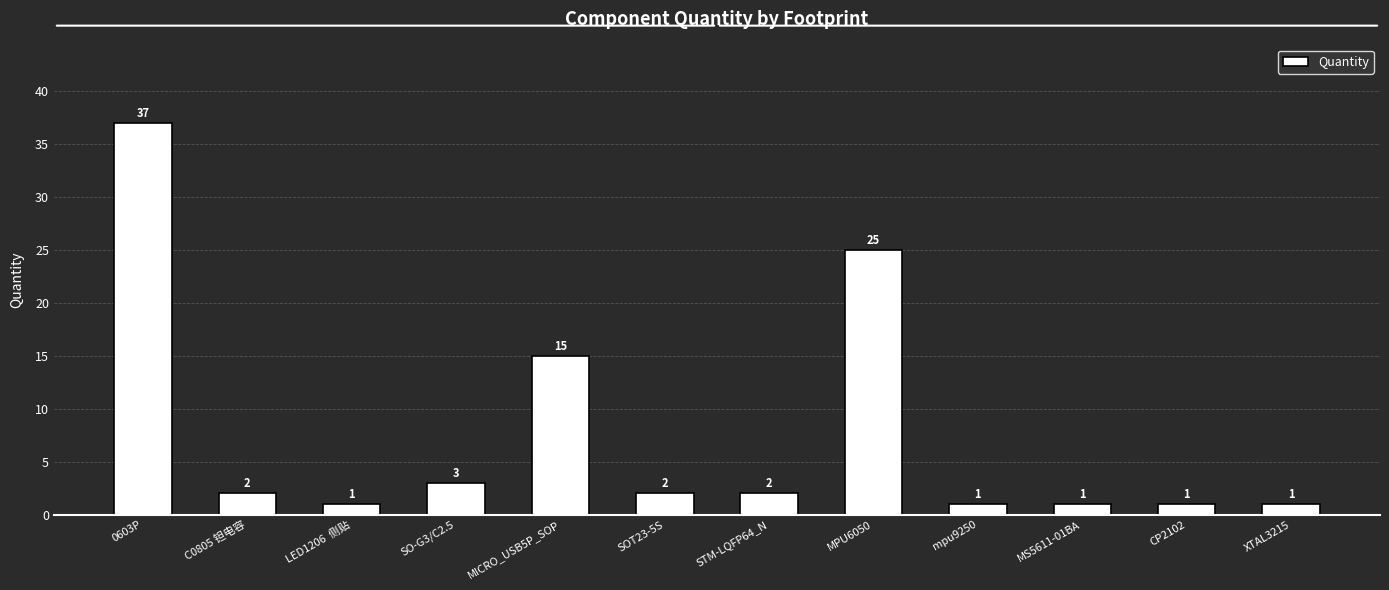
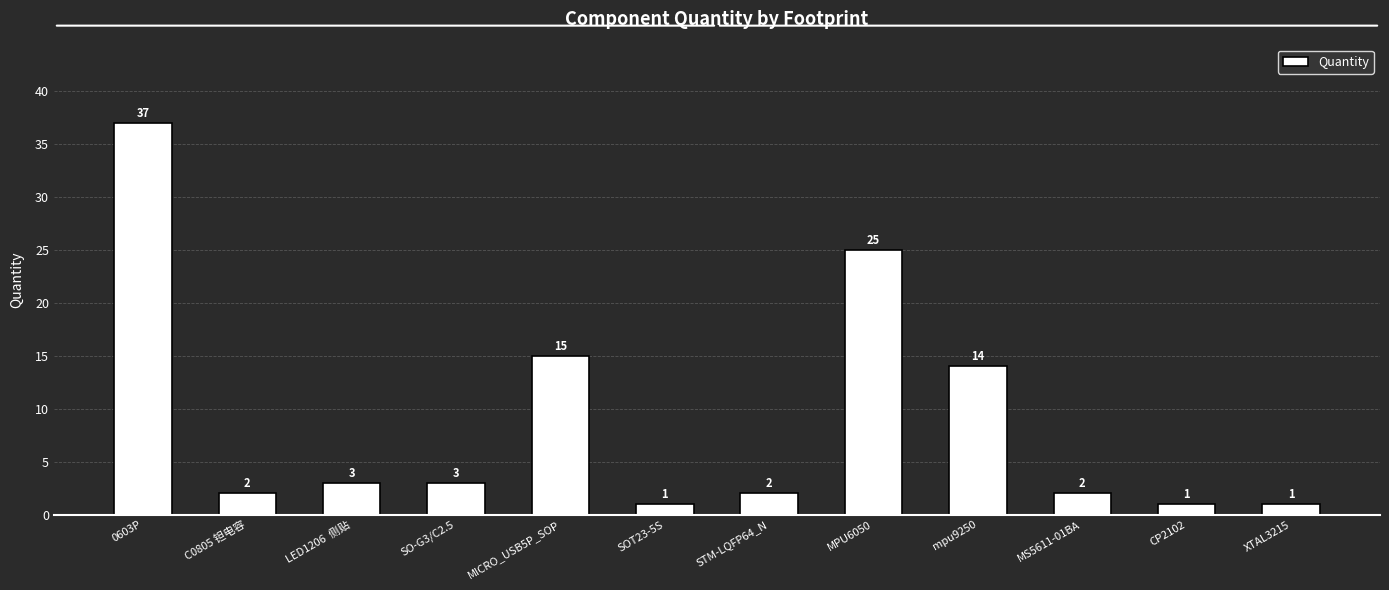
  {
    "0603P": 37,
    "C0805 钽电容": 2,
-   "LED1206 侧贴": 1,
+   "LED1206 侧贴": 3,
    "SO-G3/C2.5": 3,
    "MICRO_USB5P_SOP": 15,
-   "SOT23-5S": 2,
+   "SOT23-5S": 1,
    "STM-LQFP64_N": 2,
    "MPU6050": 25,
-   "mpu9250": 1,
-   "MS5611-01BA": 1,
+   "mpu9250": 14,
+   "MS5611-01BA": 2,
    "CP2102": 1,
    "XTAL3215": 1
  }
